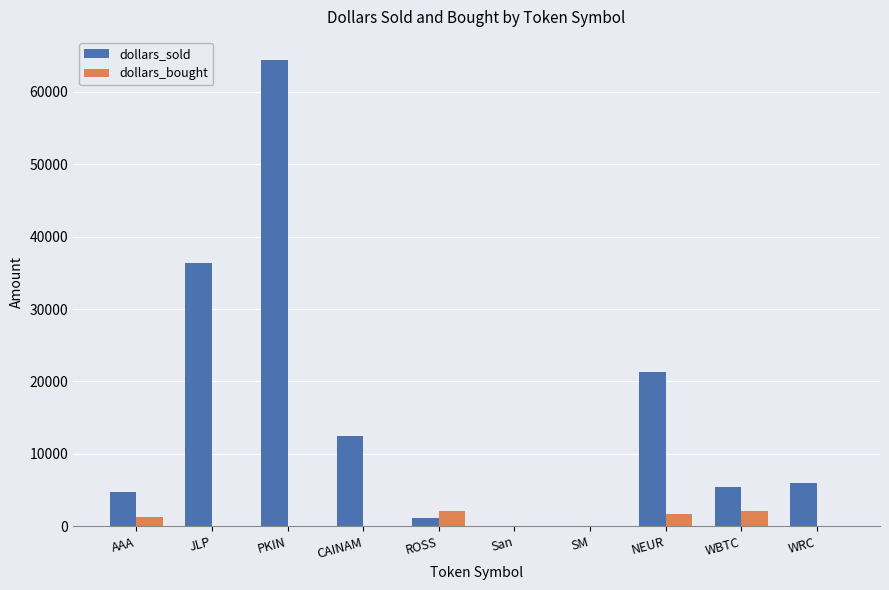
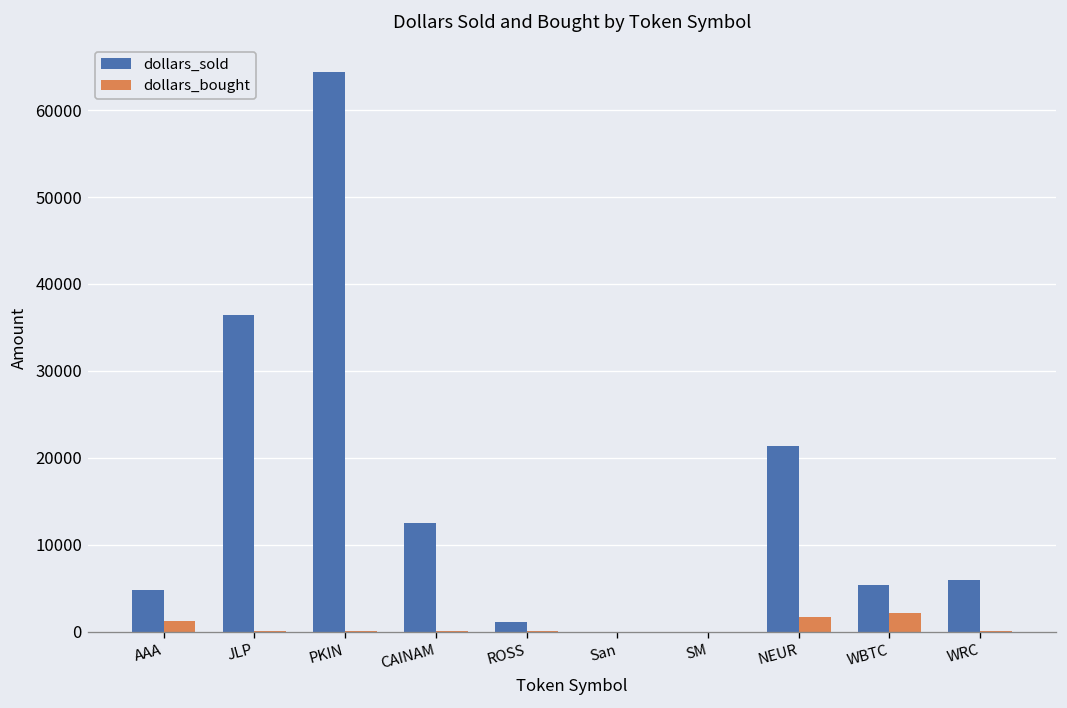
  {
    "dollars_sold": {
      "AAA": 5000,
      "JLP": 36000,
      "PKIN": 64000,
      "CAINAM": 12000,
      "ROSS": 1000,
      "San": 0,
      "SM": 0,
      "NEUR": 21000,
      "WBTC": 5000,
      "WRC": 6000
    },
    "dollars_bought": {
      "AAA": 1000,
-     "ROSS": 2000,
+     "ROSS": 0,
      "San": 0,
      "SM": 0,
      "NEUR": 2000,
      "WBTC": 2000
    }
  }
